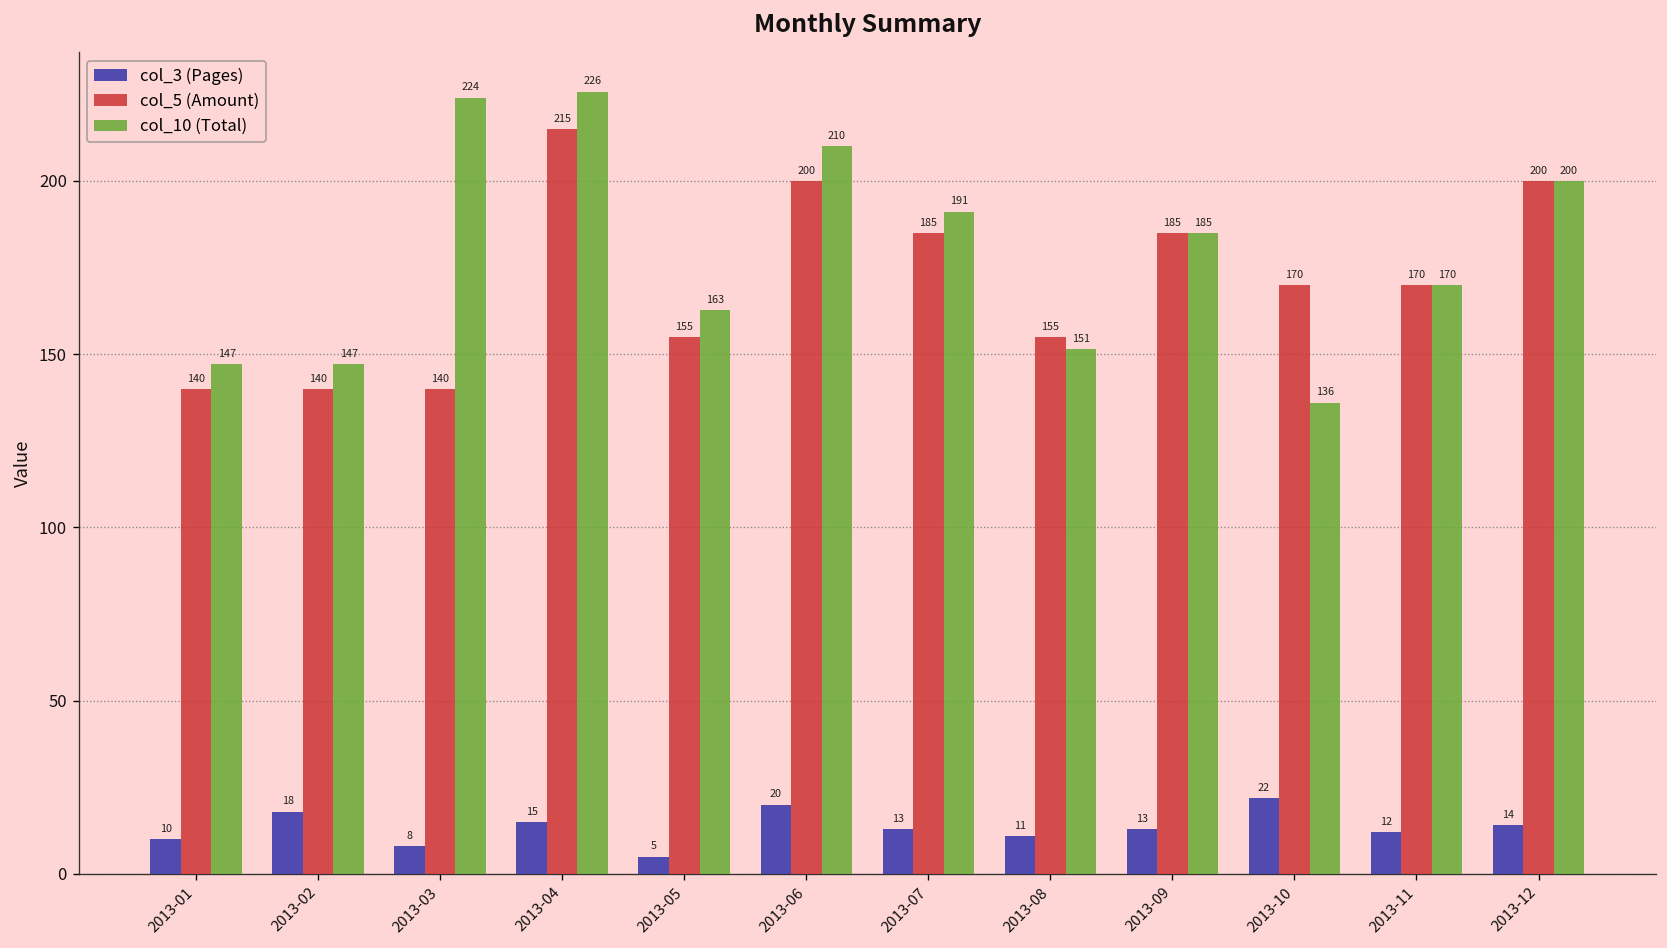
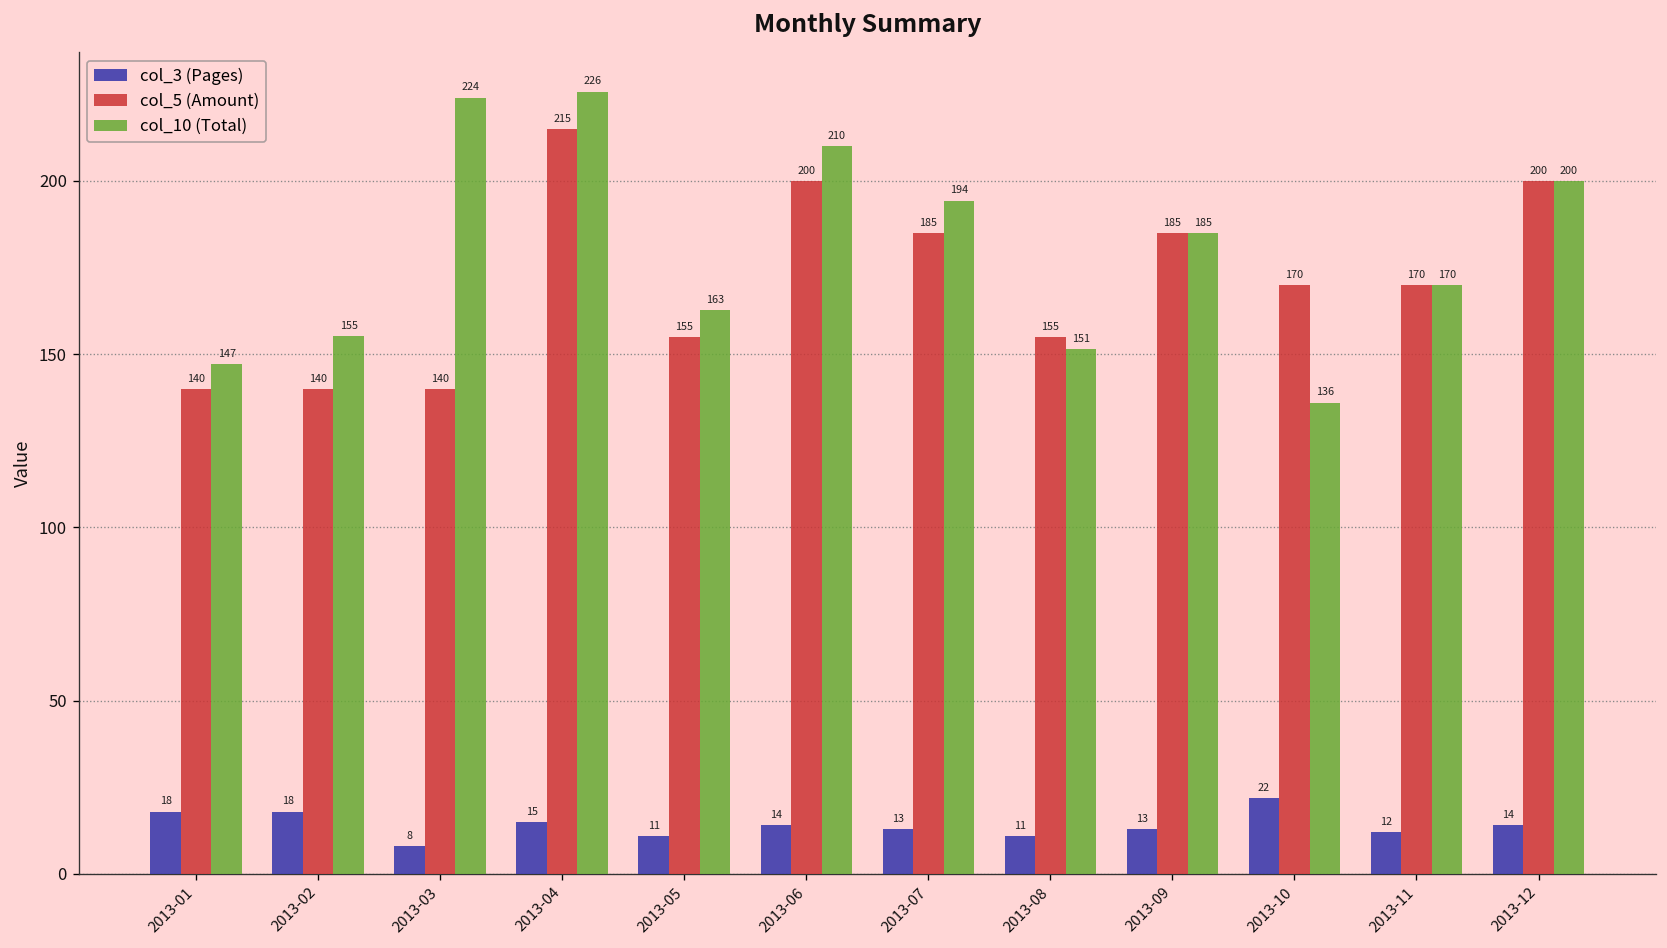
  {
    "col_3 (Pages)": {
-     "2013-01": 10,
+     "2013-01": 18,
      "2013-02": 18,
      "2013-03": 8,
      "2013-04": 15,
-     "2013-05": 5,
-     "2013-06": 20,
+     "2013-05": 11,
+     "2013-06": 14,
      "2013-07": 13,
      "2013-08": 11,
      "2013-09": 13,
      "2013-10": 22,
      "2013-11": 12,
      "2013-12": 14
    },
    "col_5 (Amount)": {
      "2013-01": 140,
      "2013-02": 140,
      "2013-03": 140,
      "2013-04": 215,
      "2013-05": 155,
      "2013-06": 200,
      "2013-07": 185,
      "2013-08": 155,
      "2013-09": 185,
      "2013-10": 170,
      "2013-11": 170,
      "2013-12": 200
    },
    "col_10 (Total)": {
      "2013-01": 147,
-     "2013-02": 147,
+     "2013-02": 155,
      "2013-03": 224,
      "2013-04": 226,
      "2013-05": 163,
      "2013-06": 210,
-     "2013-07": 191,
+     "2013-07": 194,
      "2013-08": 151,
      "2013-09": 185,
      "2013-10": 136,
      "2013-11": 170,
      "2013-12": 200
    }
  }
